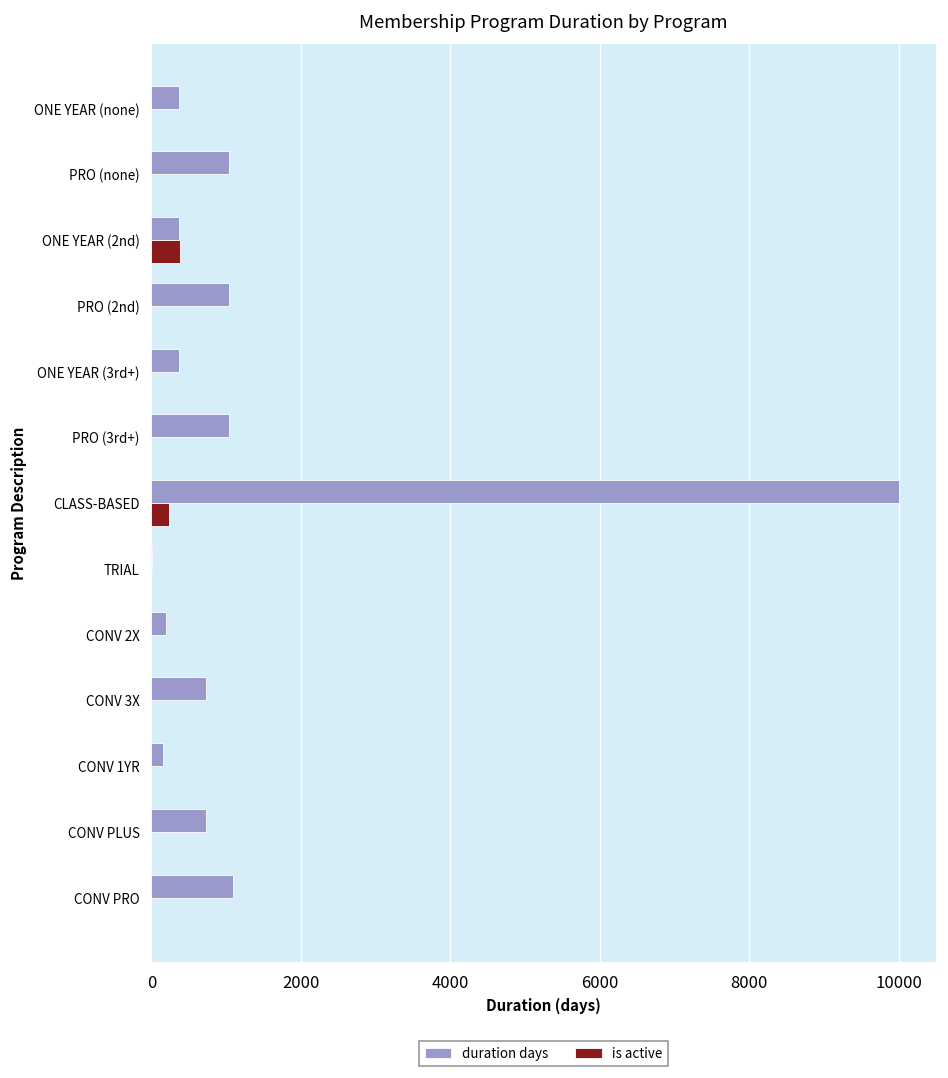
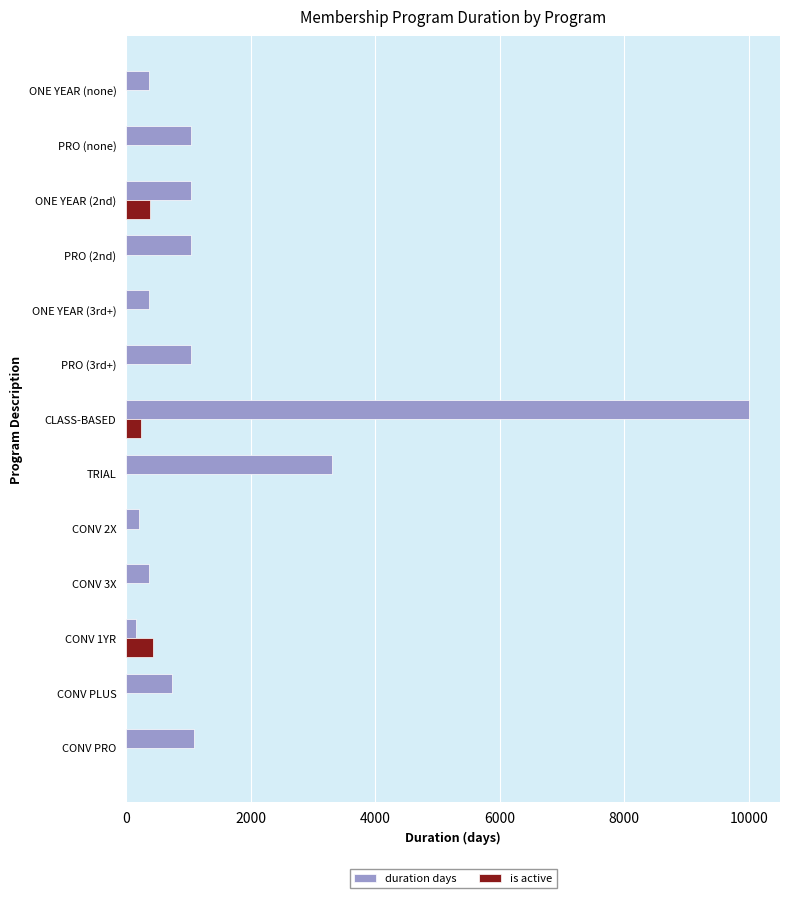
  {
    "duration days": {
      "ONE YEAR (none)": 400,
      "PRO (none)": 1000,
-     "ONE YEAR (2nd)": 400,
+     "ONE YEAR (2nd)": 1000,
      "PRO (2nd)": 1000,
      "ONE YEAR (3rd+)": 400,
      "PRO (3rd+)": 1000,
      "CLASS-BASED": 10000,
-     "TRIAL": 0,
+     "TRIAL": 3300,
      "CONV 2X": 200,
-     "CONV 3X": 700,
+     "CONV 3X": 400,
      "CONV 1YR": 200,
      "CONV PLUS": 700,
      "CONV PRO": 1100
    },
    "is active": {
      "ONE YEAR (2nd)": 400,
      "CLASS-BASED": 200,
      "TRIAL": 0,
      "CONV 2X": 0,
      "CONV 3X": 0,
-     "CONV 1YR": 0,
+     "CONV 1YR": 400,
      "CONV PLUS": 0,
      "CONV PRO": 0
    }
  }
